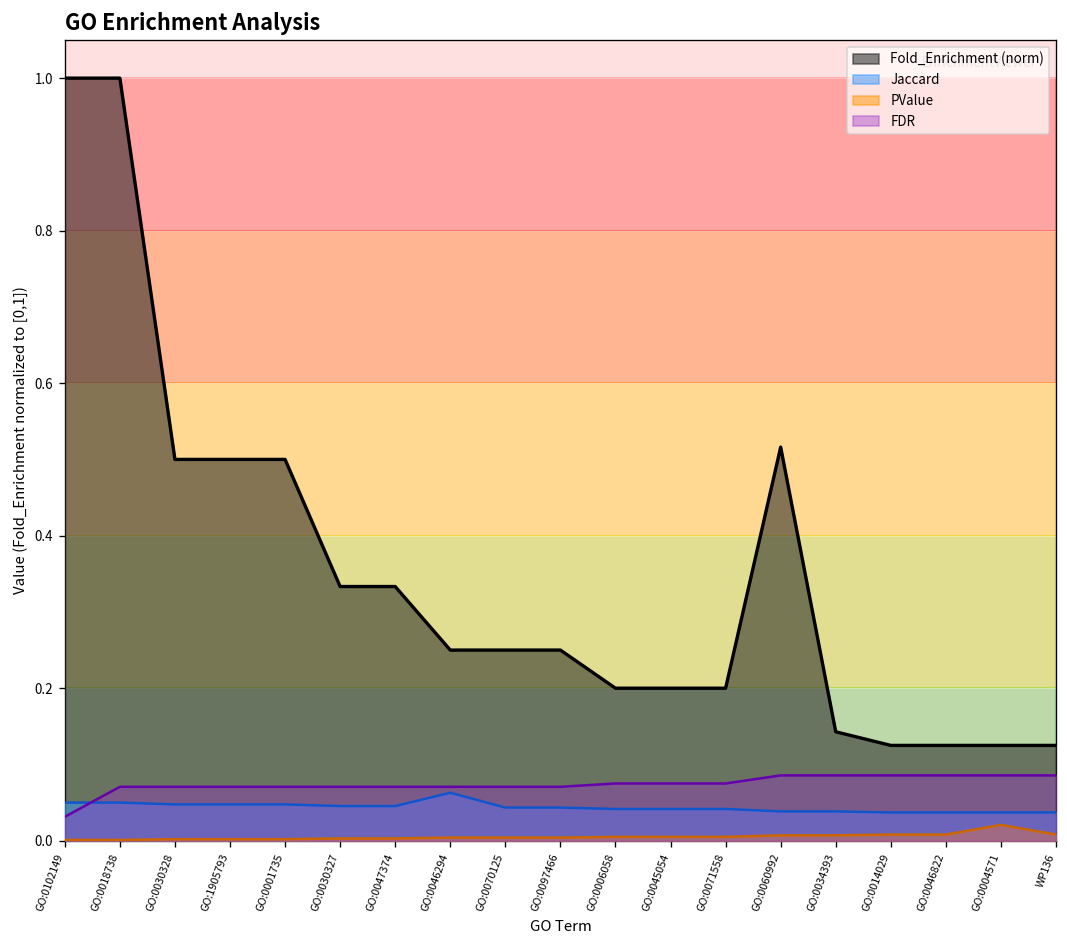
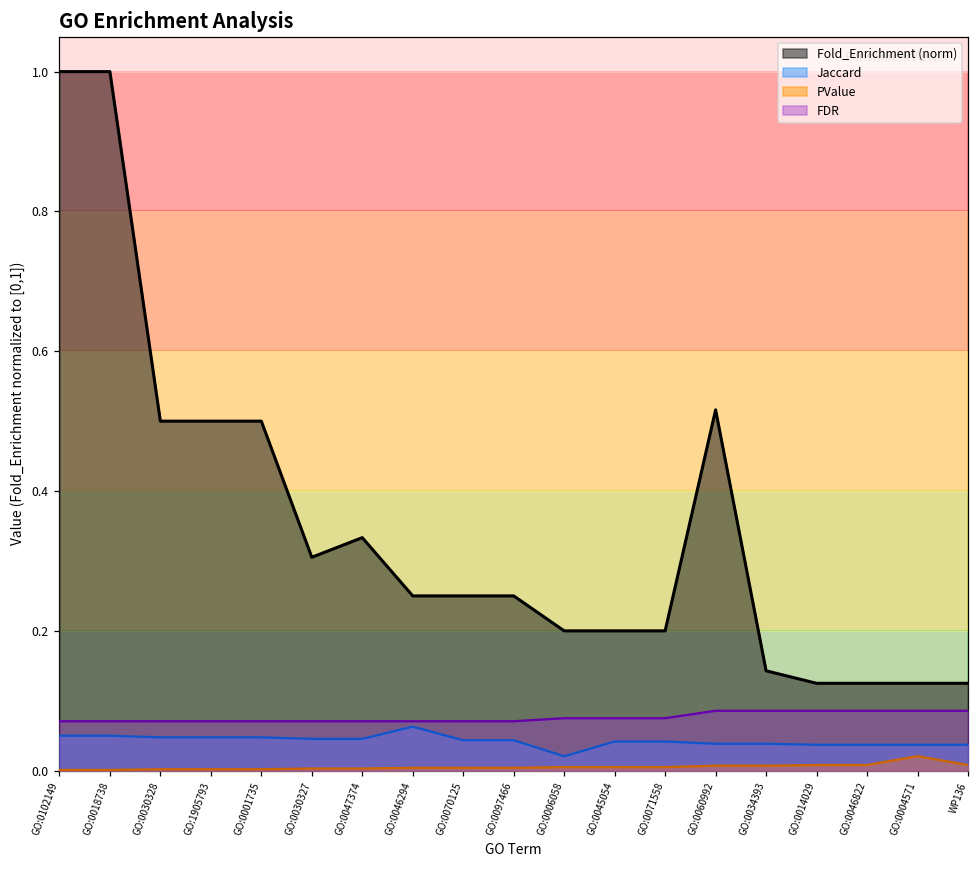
  {
    "Fold_Enrichment (norm)": {
      "GO:0102149": 1.00,
      "GO:0018738": 1.00,
      "GO:0030328": 0.50,
      "GO:1905793": 0.50,
      "GO:0001735": 0.50,
-     "GO:0030327": 0.33,
+     "GO:0030327": 0.31,
      "GO:0047374": 0.33,
      "GO:0046294": 0.25,
      "GO:0070125": 0.25,
      "GO:0097466": 0.25,
      "GO:0006058": 0.20,
      "GO:0045054": 0.20,
      "GO:0071558": 0.20,
      "GO:0060992": 0.52,
      "GO:0034393": 0.14,
      "GO:0014029": 0.13,
      "GO:0046822": 0.13,
      "GO:0004571": 0.13,
      "WP136": 0.13
    },
    "Jaccard": {
      "GO:0102149": 0.05,
      "GO:0018738": 0.05,
      "GO:0030328": 0.05,
      "GO:1905793": 0.05,
      "GO:0001735": 0.05,
      "GO:0030327": 0.05,
      "GO:0047374": 0.05,
      "GO:0046294": 0.06,
      "GO:0070125": 0.04,
      "GO:0097466": 0.04,
-     "GO:0006058": 0.04,
+     "GO:0006058": 0.02,
      "GO:0045054": 0.04,
      "GO:0071558": 0.04,
      "GO:0060992": 0.04,
      "GO:0034393": 0.04,
      "GO:0014029": 0.04,
      "GO:0046822": 0.04,
      "GO:0004571": 0.04,
      "WP136": 0.04
    },
    "PValue": {
      "GO:0102149": 0.00,
      "GO:0018738": 0.00,
      "GO:0030328": 0.00,
      "GO:1905793": 0.00,
      "GO:0001735": 0.00,
      "GO:0030327": 0.00,
      "GO:0047374": 0.00,
      "GO:0046294": 0.00,
      "GO:0070125": 0.00,
      "GO:0097466": 0.00,
      "GO:0006058": 0.01,
      "GO:0045054": 0.01,
      "GO:0071558": 0.01,
      "GO:0060992": 0.01,
      "GO:0034393": 0.01,
      "GO:0014029": 0.01,
      "GO:0046822": 0.01,
      "GO:0004571": 0.02,
      "WP136": 0.01
    },
    "FDR": {
-     "GO:0102149": 0.03,
+     "GO:0102149": 0.07,
      "GO:0018738": 0.07,
      "GO:0030328": 0.07,
      "GO:1905793": 0.07,
      "GO:0001735": 0.07,
      "GO:0030327": 0.07,
      "GO:0047374": 0.07,
      "GO:0046294": 0.07,
      "GO:0070125": 0.07,
      "GO:0097466": 0.07,
      "GO:0006058": 0.08,
      "GO:0045054": 0.08,
      "GO:0071558": 0.08,
      "GO:0060992": 0.09,
      "GO:0034393": 0.09,
      "GO:0014029": 0.09,
      "GO:0046822": 0.09,
      "GO:0004571": 0.09,
      "WP136": 0.09
    }
  }
